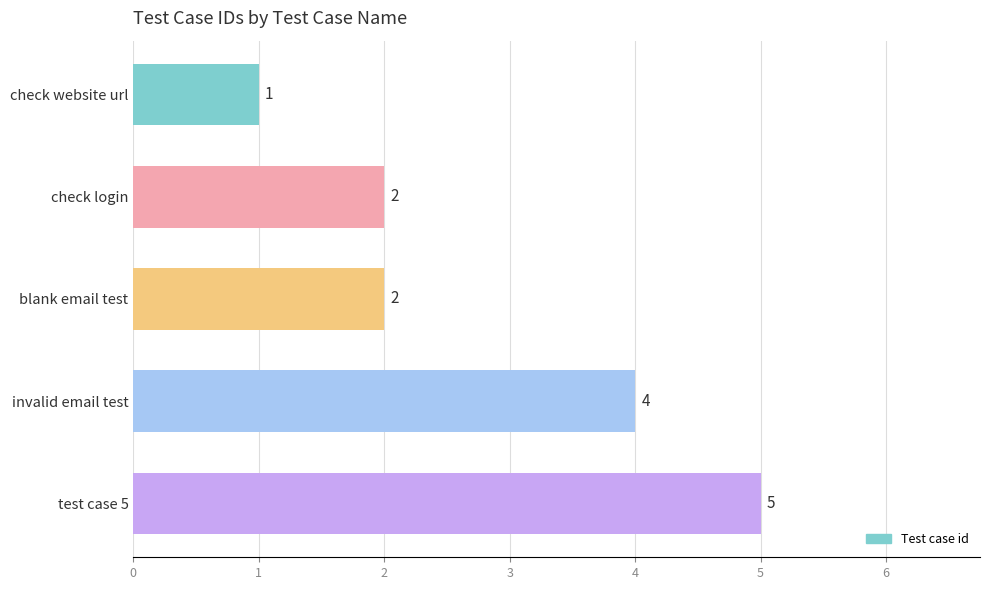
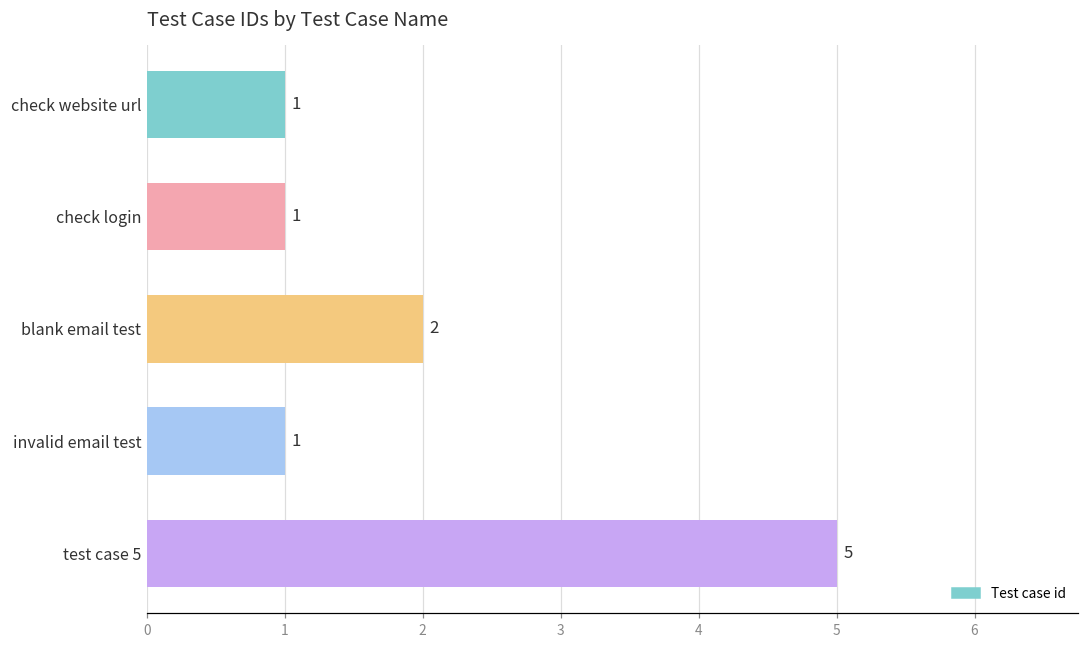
  {
    "check website url": 1,
-   "check login": 2,
+   "check login": 1,
    "blank email test": 2,
-   "invalid email test": 4,
+   "invalid email test": 1,
    "test case 5": 5
  }
